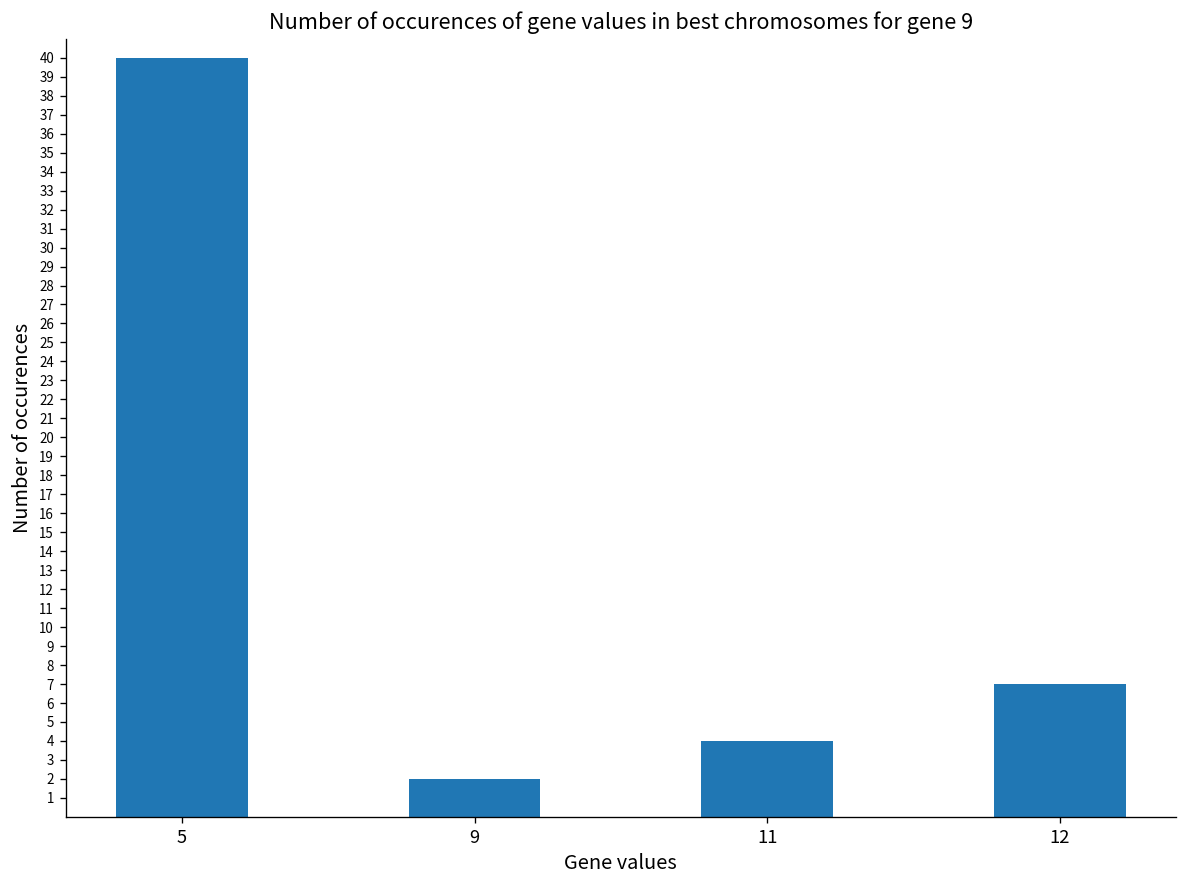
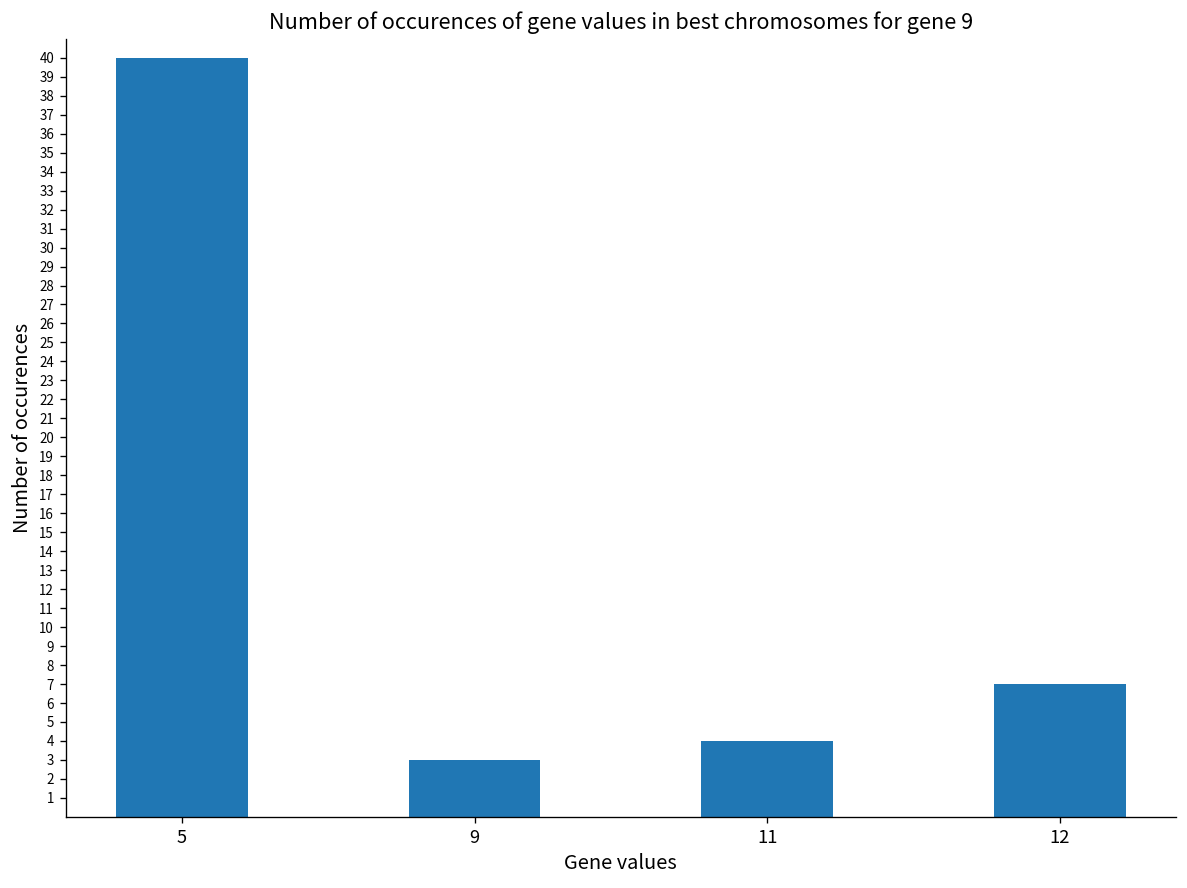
  {
    "5": 40,
-   "9": 2,
+   "9": 3,
    "11": 4,
    "12": 7
  }
